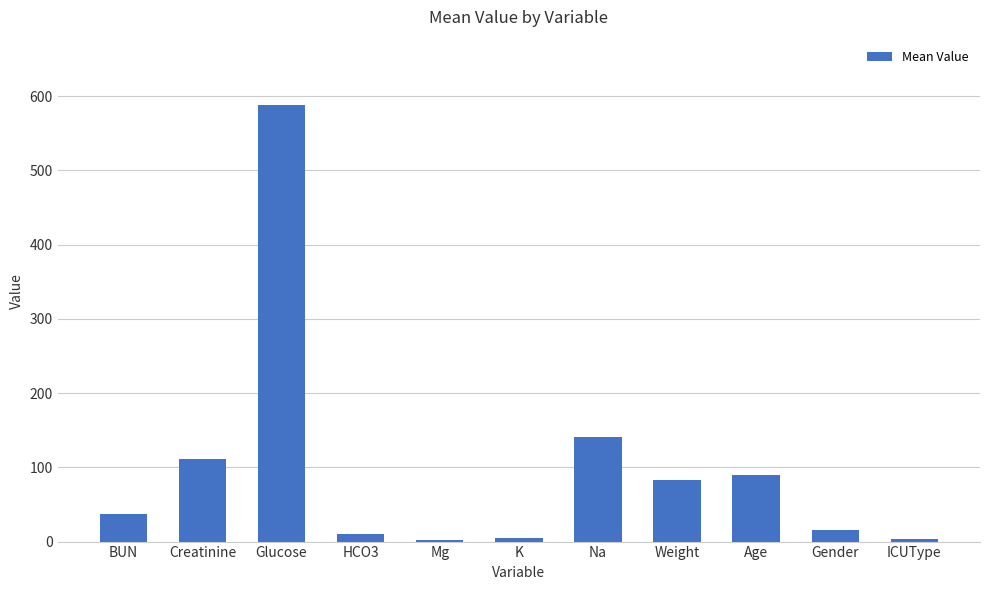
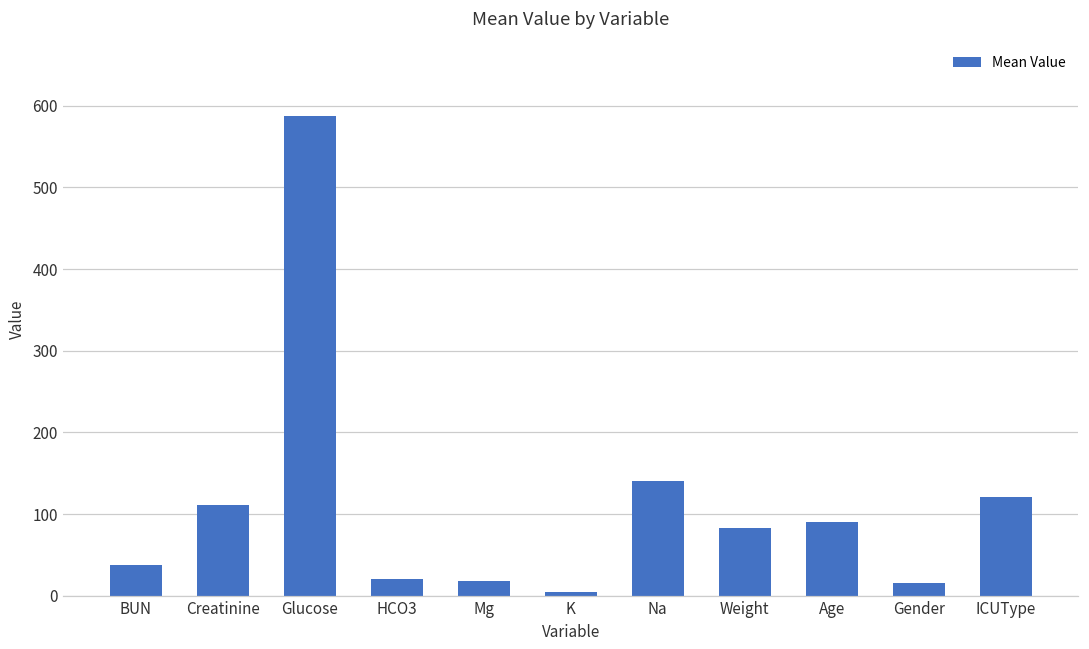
  {
    "BUN": 40,
    "Creatinine": 110,
    "Glucose": 590,
-   "HCO3": 10,
-   "Mg": 0,
+   "HCO3": 20,
+   "Mg": 20,
    "K": 0,
    "Na": 140,
    "Weight": 80,
    "Age": 90,
    "Gender": 20,
-   "ICUType": 0
+   "ICUType": 120
  }
